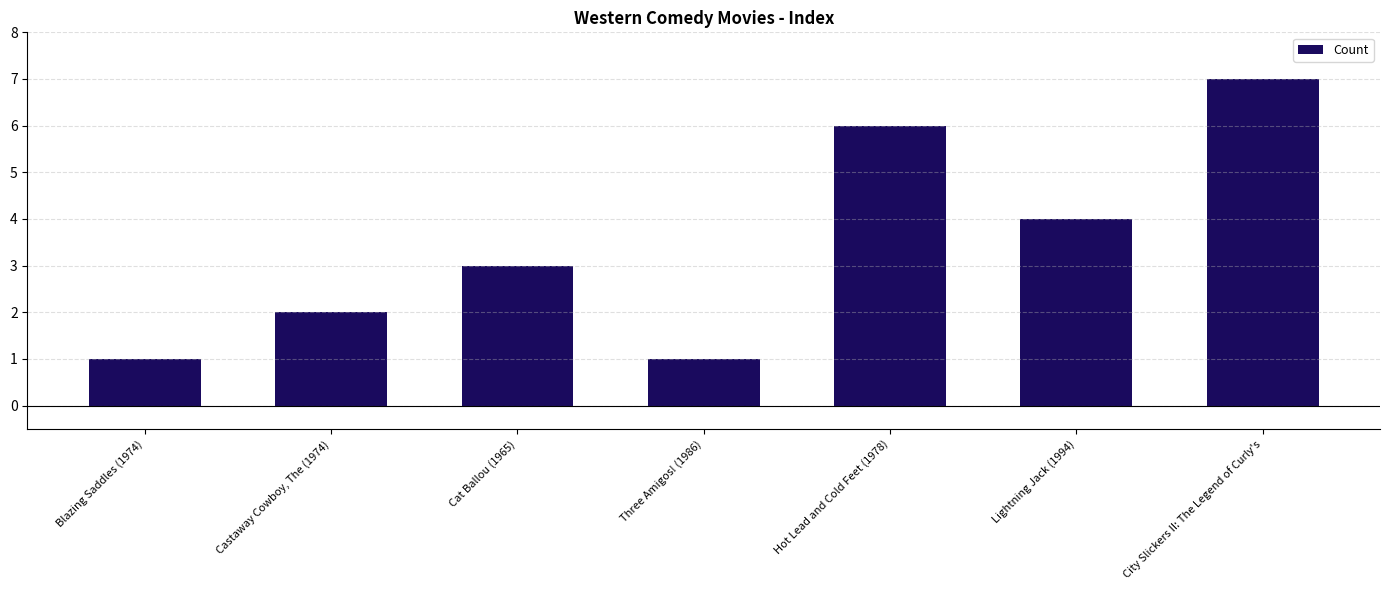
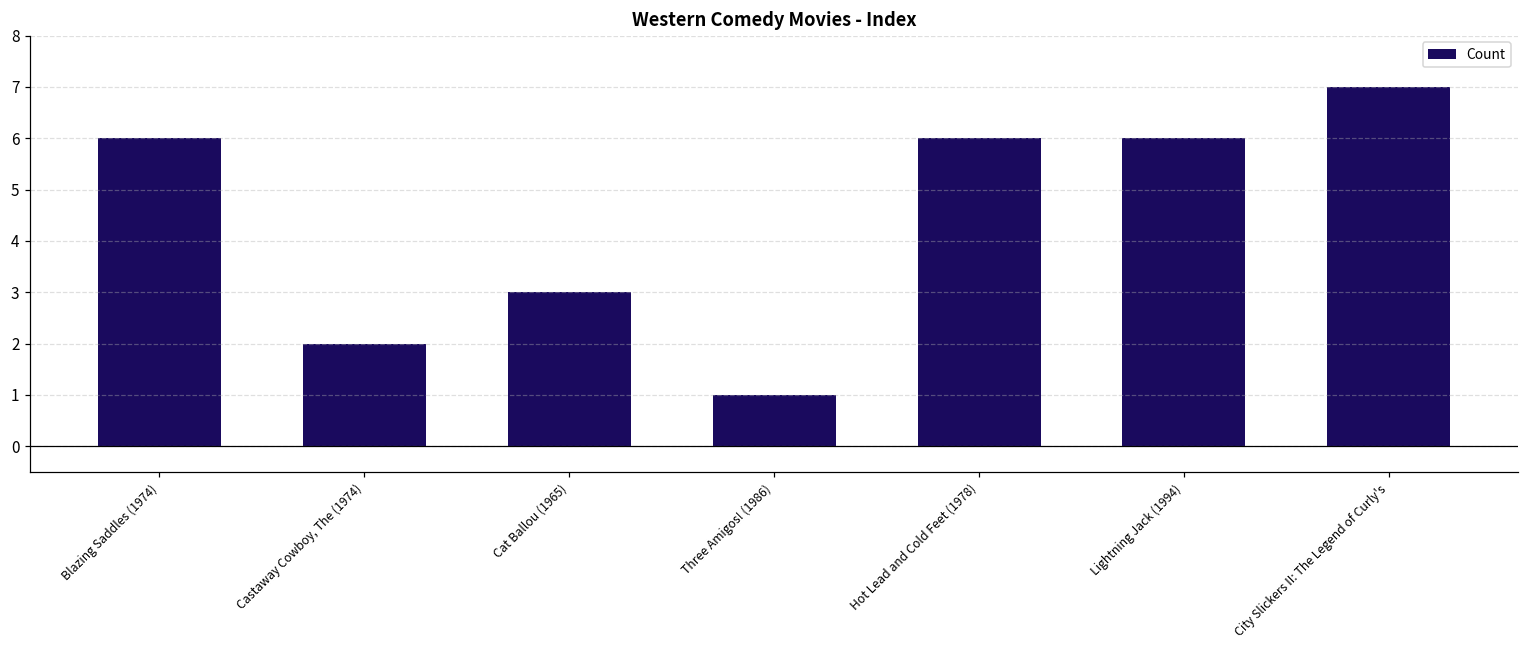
  {
-   "Blazing Saddles (1974)": 1,
+   "Blazing Saddles (1974)": 6,
    "Castaway Cowboy, The (1974)": 2,
    "Cat Ballou (1965)": 3,
    "Three Amigos! (1986)": 1,
    "Hot Lead and Cold Feet (1978)": 6,
-   "Lightning Jack (1994)": 4,
+   "Lightning Jack (1994)": 6,
    "City Slickers II: The Legend of Curly's": 7
  }
